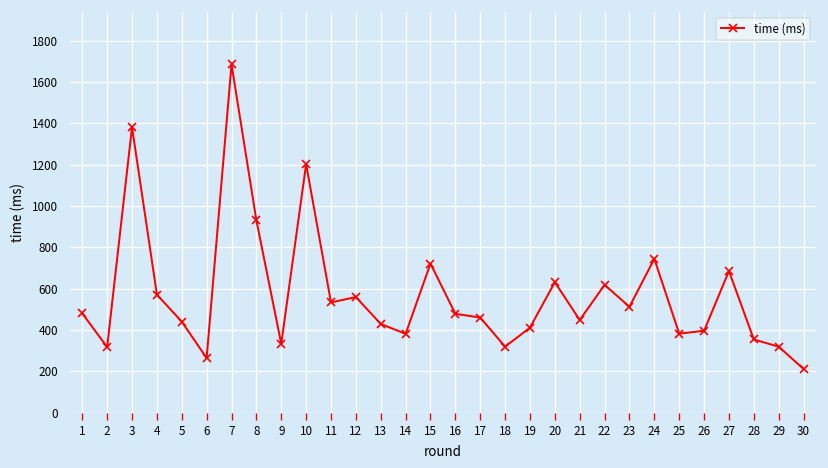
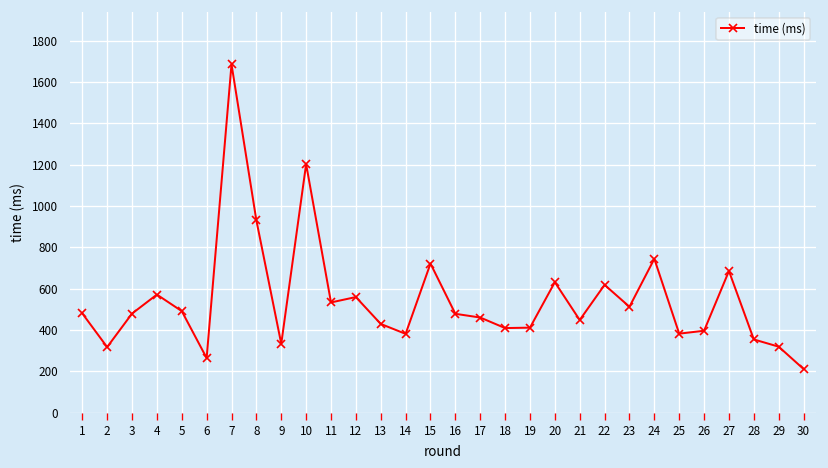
  {
    "1": 480,
    "2": 320,
-   "3": 1380,
+   "3": 480,
    "4": 570,
-   "5": 440,
+   "5": 490,
    "6": 270,
    "7": 1690,
    "8": 930,
    "9": 330,
    "10": 1200,
    "11": 530,
    "12": 560,
    "13": 430,
    "14": 380,
    "15": 720,
    "16": 480,
    "17": 460,
-   "18": 320,
+   "18": 410,
    "19": 410,
    "20": 630,
    "21": 450,
    "22": 620,
    "23": 510,
    "24": 750,
    "25": 380,
    "26": 400,
    "27": 690,
    "28": 360,
    "29": 320,
    "30": 210
  }
